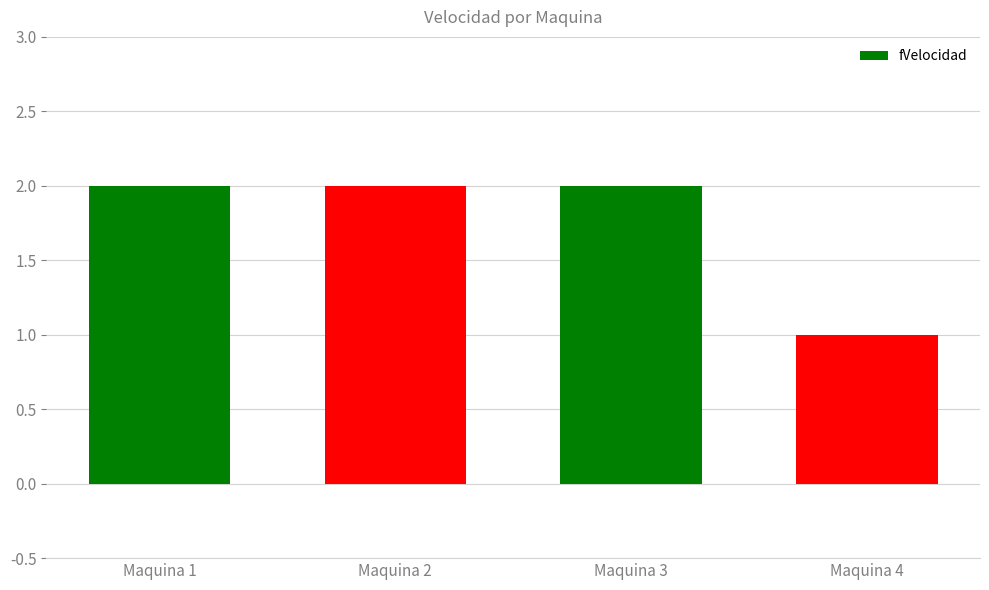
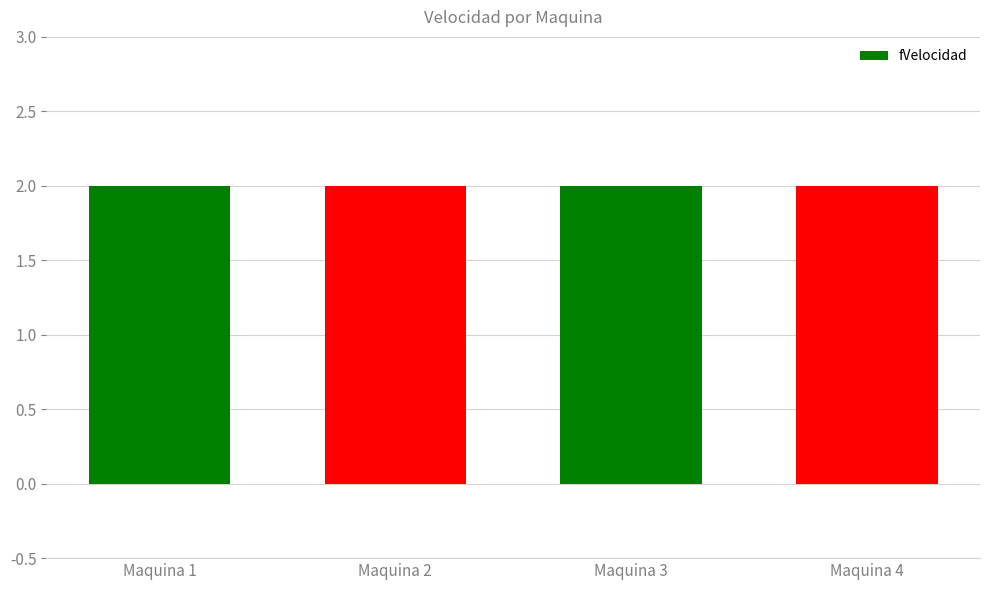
  {
    "Maquina 1": 2,
    "Maquina 2": 2,
    "Maquina 3": 2,
-   "Maquina 4": 1
+   "Maquina 4": 2
  }
